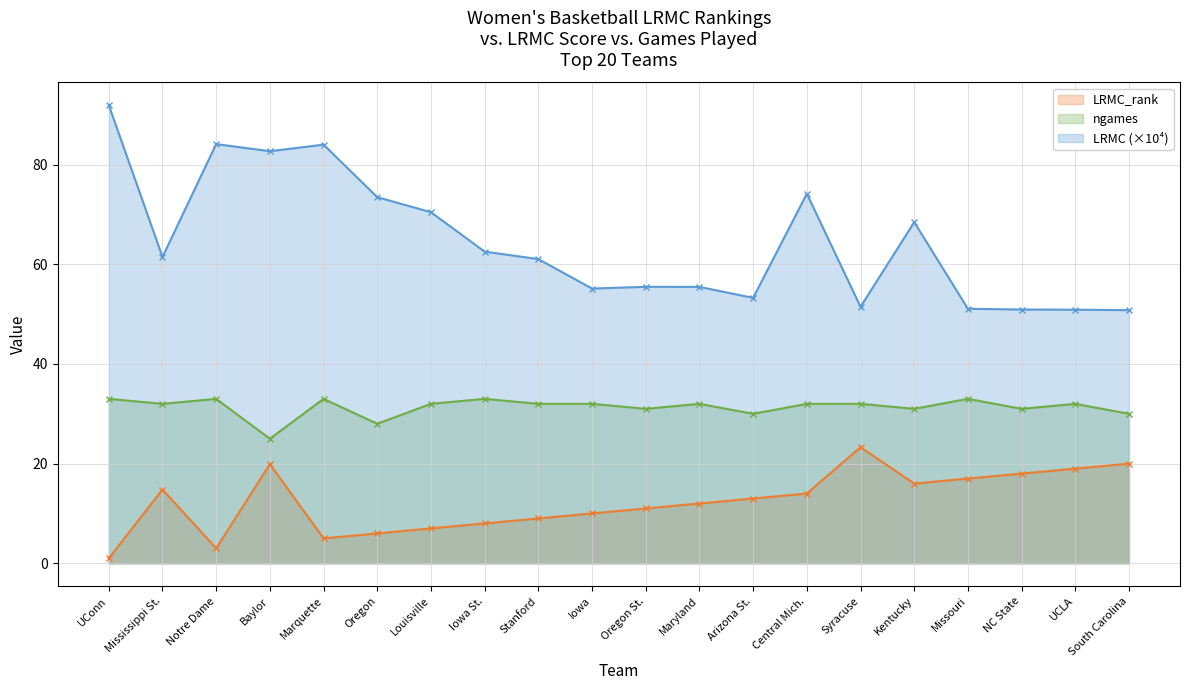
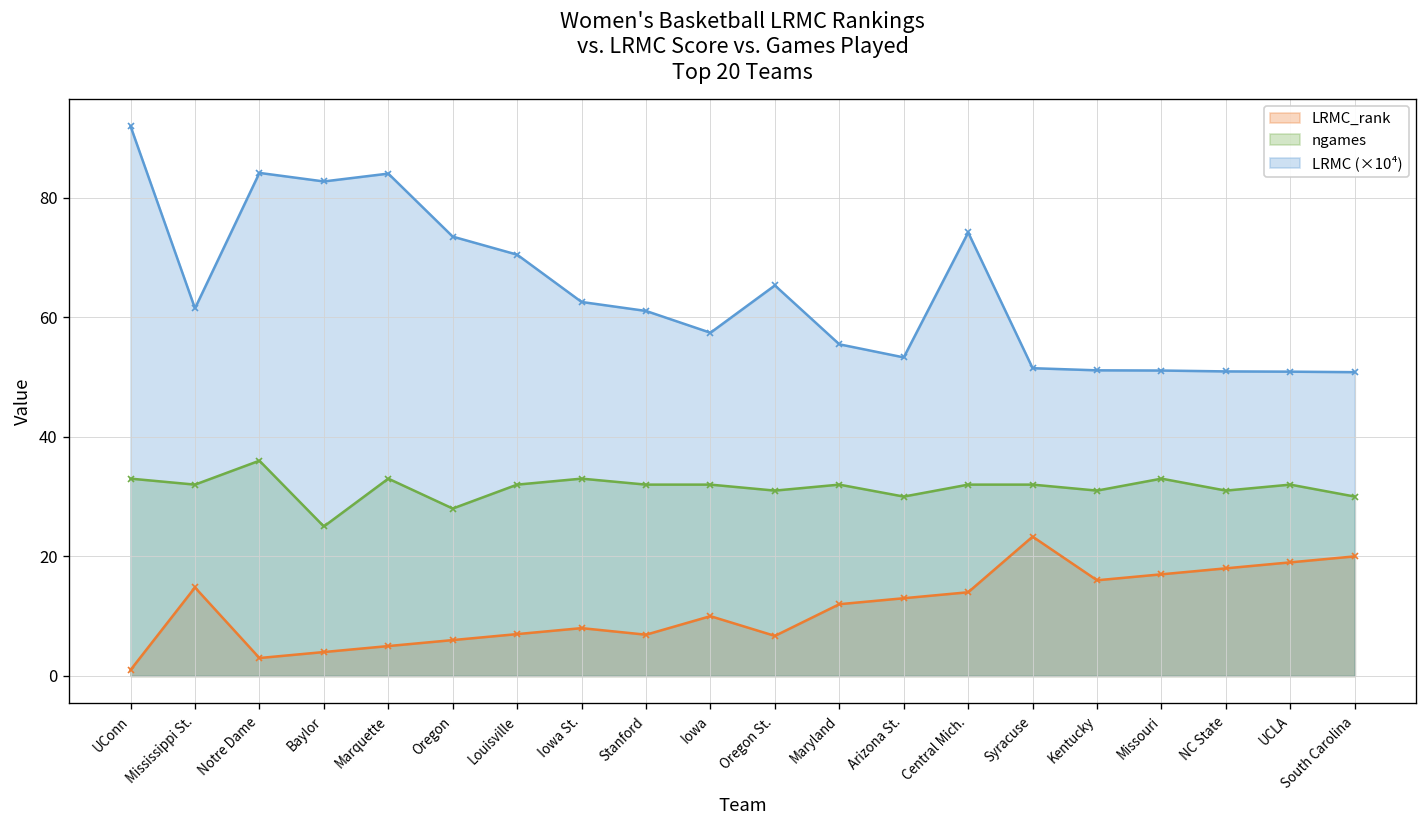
  {
    "LRMC_rank": {
      "UConn": 1,
      "Mississippi St.": 15,
      "Notre Dame": 3,
-     "Baylor": 20,
+     "Baylor": 4,
      "Marquette": 5,
      "Oregon": 6,
      "Louisville": 7,
      "Iowa St.": 8,
-     "Stanford": 9,
+     "Stanford": 7,
      "Iowa": 10,
-     "Oregon St.": 11,
+     "Oregon St.": 7,
      "Maryland": 12,
      "Arizona St.": 13,
      "Central Mich.": 14,
      "Syracuse": 23,
      "Kentucky": 16,
      "Missouri": 17,
      "NC State": 18,
      "UCLA": 19,
      "South Carolina": 20
    },
    "ngames": {
      "UConn": 33,
      "Mississippi St.": 32,
-     "Notre Dame": 33,
+     "Notre Dame": 36,
      "Baylor": 25,
      "Marquette": 33,
      "Oregon": 28,
      "Louisville": 32,
      "Iowa St.": 33,
      "Stanford": 32,
      "Iowa": 32,
      "Oregon St.": 31,
      "Maryland": 32,
      "Arizona St.": 30,
      "Central Mich.": 32,
      "Syracuse": 32,
      "Kentucky": 31,
      "Missouri": 33,
      "NC State": 31,
      "UCLA": 32,
      "South Carolina": 30
    },
    "LRMC (×10⁴)": {
      "UConn": 92,
      "Mississippi St.": 61,
      "Notre Dame": 84,
      "Baylor": 83,
      "Marquette": 84,
      "Oregon": 73,
      "Louisville": 70,
      "Iowa St.": 63,
      "Stanford": 61,
-     "Iowa": 55,
-     "Oregon St.": 55,
+     "Iowa": 57,
+     "Oregon St.": 65,
      "Maryland": 55,
      "Arizona St.": 53,
      "Central Mich.": 74,
      "Syracuse": 51,
-     "Kentucky": 68,
+     "Kentucky": 51,
      "Missouri": 51,
      "NC State": 51,
      "UCLA": 51,
      "South Carolina": 51
    }
  }
